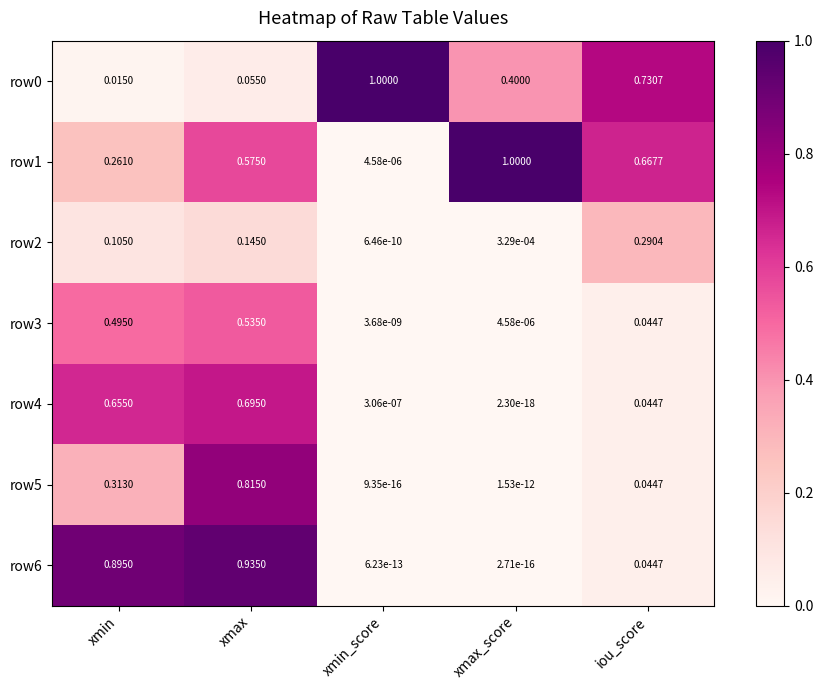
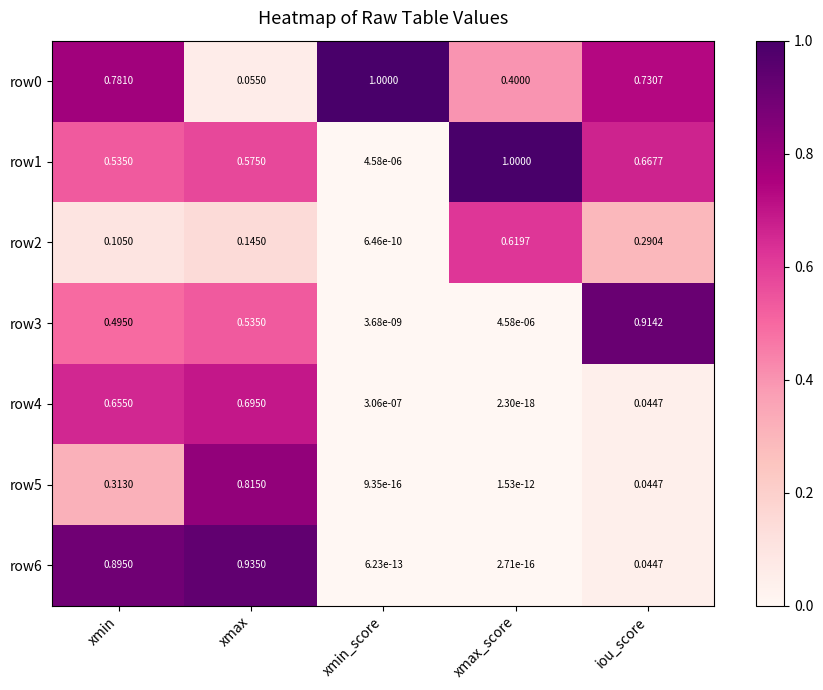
  {
    "row0": {
-     "xmin": "0.0150",
+     "xmin": "0.7810",
      "xmax": "0.0550",
      "xmin_score": "1.0000",
      "xmax_score": "0.4000",
      "iou_score": "0.7307"
    },
    "row1": {
-     "xmin": "0.2610",
+     "xmin": "0.5350",
      "xmax": "0.5750",
      "xmin_score": "4.58e-06",
      "xmax_score": "1.0000",
      "iou_score": "0.6677"
    },
    "row2": {
      "xmin": "0.1050",
      "xmax": "0.1450",
      "xmin_score": "6.46e-10",
-     "xmax_score": "3.29e-04",
+     "xmax_score": "0.6197",
      "iou_score": "0.2904"
    },
    "row3": {
      "xmin": "0.4950",
      "xmax": "0.5350",
      "xmin_score": "3.68e-09",
      "xmax_score": "4.58e-06",
-     "iou_score": "0.0447"
+     "iou_score": "0.9142"
    },
    "row4": {
      "xmin": "0.6550",
      "xmax": "0.6950",
      "xmin_score": "3.06e-07",
      "xmax_score": "2.30e-18",
      "iou_score": "0.0447"
    },
    "row5": {
      "xmin": "0.3130",
      "xmax": "0.8150",
      "xmin_score": "9.35e-16",
      "xmax_score": "1.53e-12",
      "iou_score": "0.0447"
    },
    "row6": {
      "xmin": "0.8950",
      "xmax": "0.9350",
      "xmin_score": "6.23e-13",
      "xmax_score": "2.71e-16",
      "iou_score": "0.0447"
    }
  }
